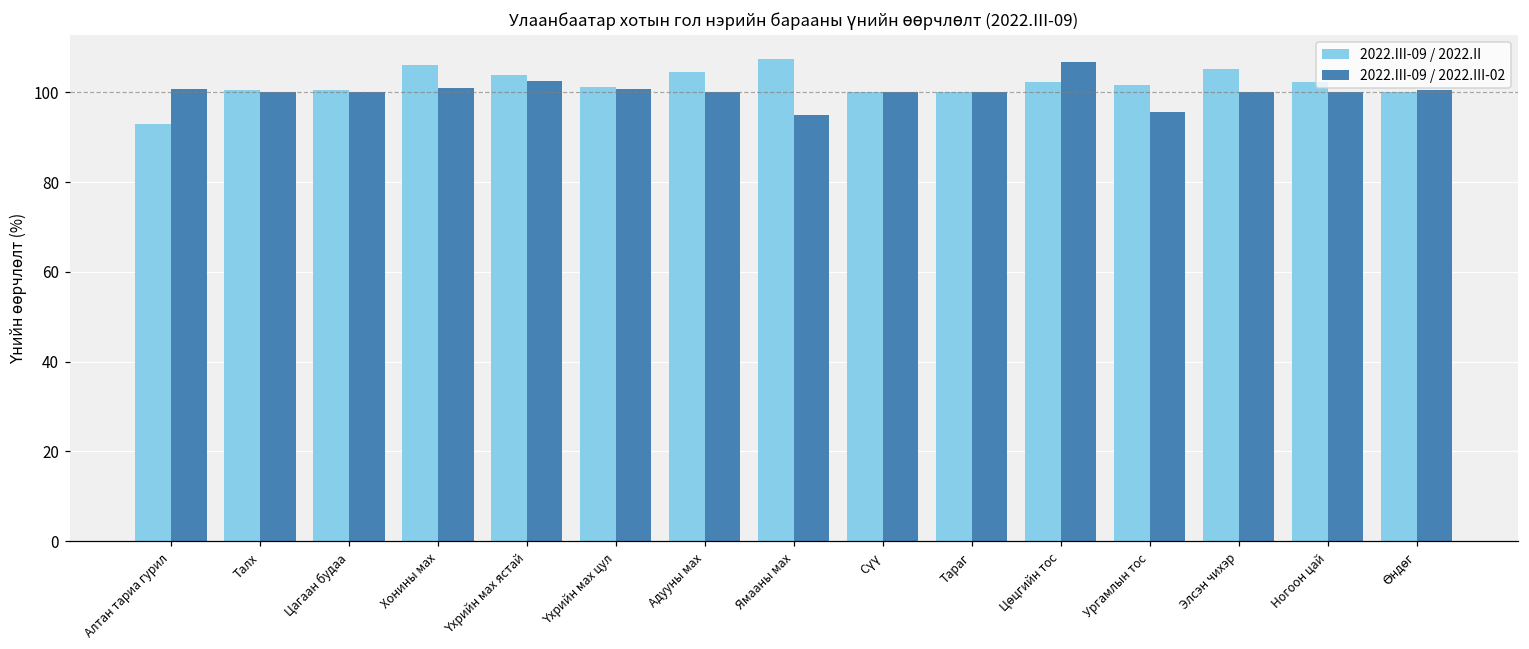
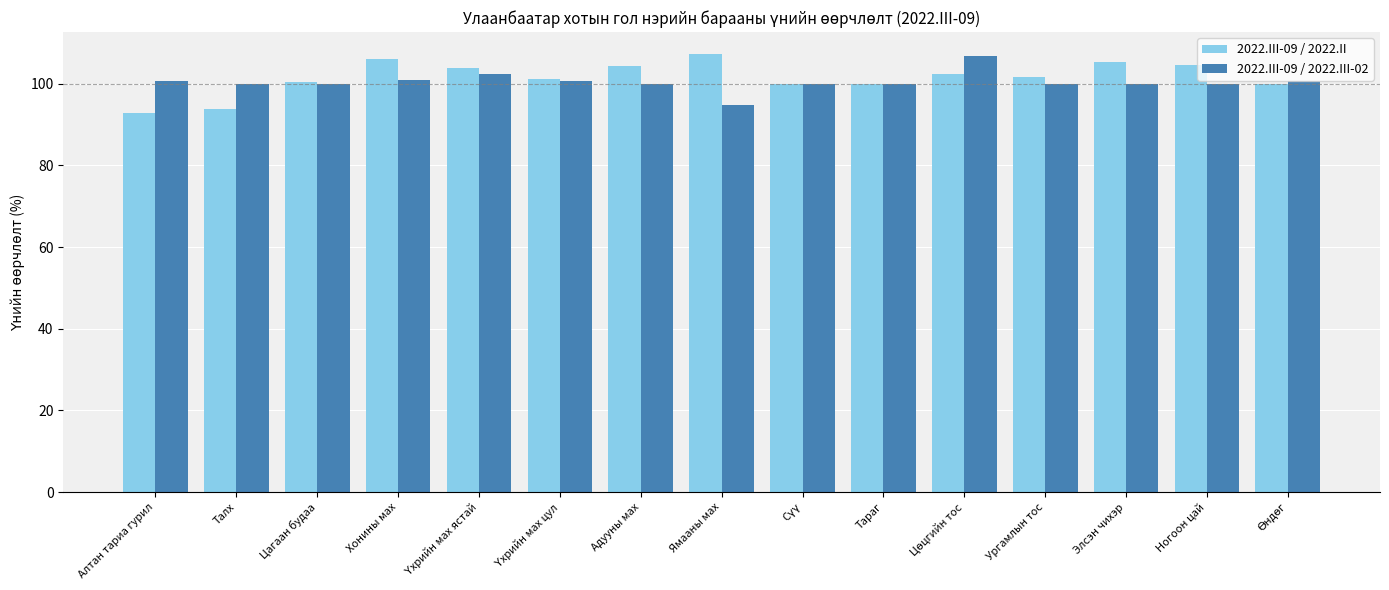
  {
    "2022.III-09 / 2022.II": {
      "Алтан тариа гурил": 93,
-     "Талх": 100,
+     "Талх": 94,
      "Цагаан будаа": 100,
      "Хонины мах": 106,
      "Үхрийн мах ястай": 104,
      "Үхрийн мах цул": 101,
      "Адууны мах": 104,
      "Ямааны мах": 107,
      "Сүү": 100,
      "Тараг": 100,
      "Цөцгийн тос": 102,
      "Ургамлын тос": 102,
      "Элсэн чихэр": 105,
-     "Ногоон цай": 102,
+     "Ногоон цай": 105,
      "Өндөг": 100
    },
    "2022.III-09 / 2022.III-02": {
      "Алтан тариа гурил": 101,
      "Талх": 100,
      "Цагаан будаа": 100,
      "Хонины мах": 101,
      "Үхрийн мах ястай": 102,
      "Үхрийн мах цул": 101,
      "Адууны мах": 100,
      "Ямааны мах": 95,
      "Сүү": 100,
      "Тараг": 100,
      "Цөцгийн тос": 107,
-     "Ургамлын тос": 96,
+     "Ургамлын тос": 100,
      "Элсэн чихэр": 100,
      "Ногоон цай": 100,
      "Өндөг": 101
    }
  }
